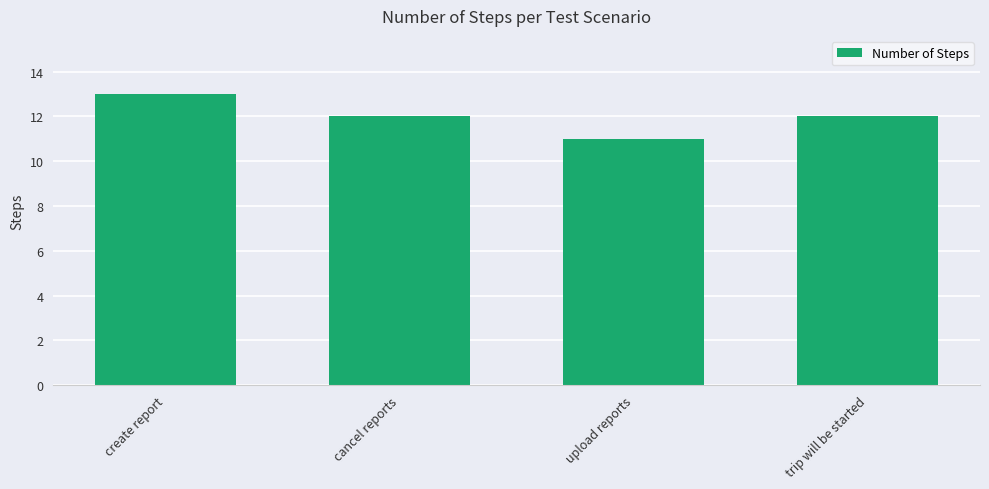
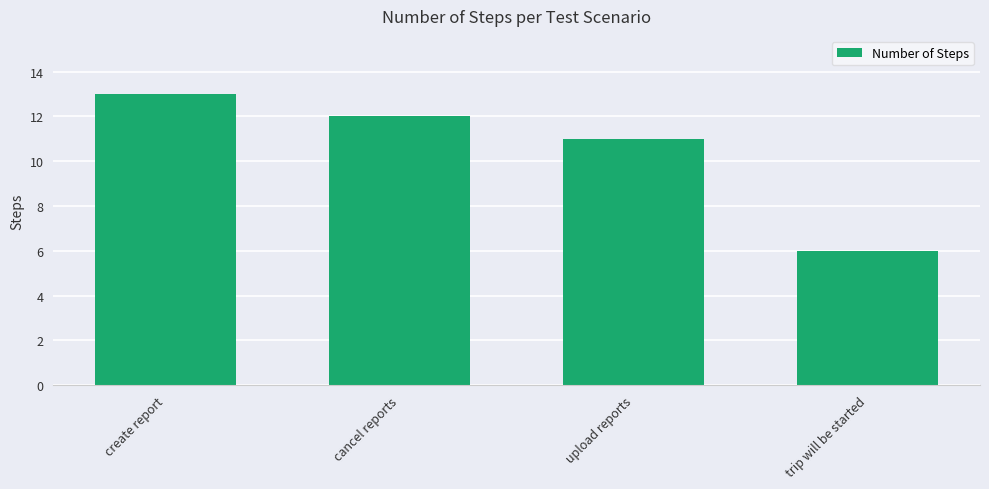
  {
    "create report": 13,
    "cancel reports": 12,
    "upload reports": 11,
-   "trip will be started": 12
+   "trip will be started": 6
  }
